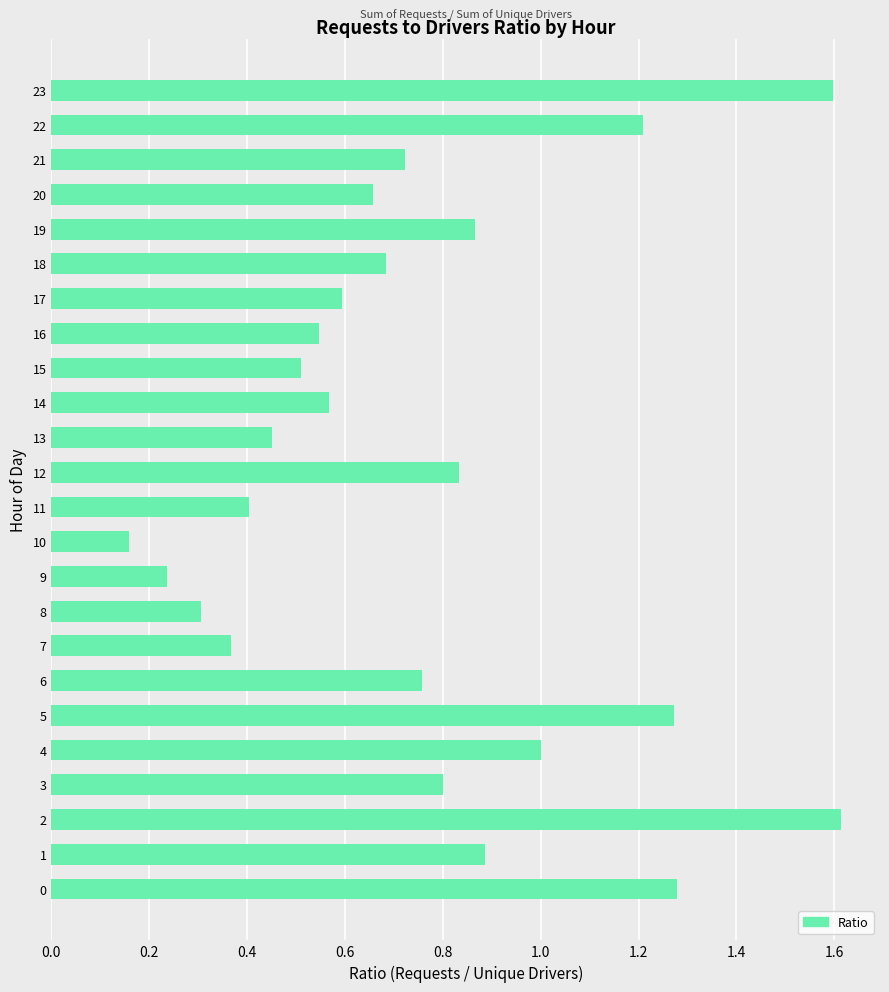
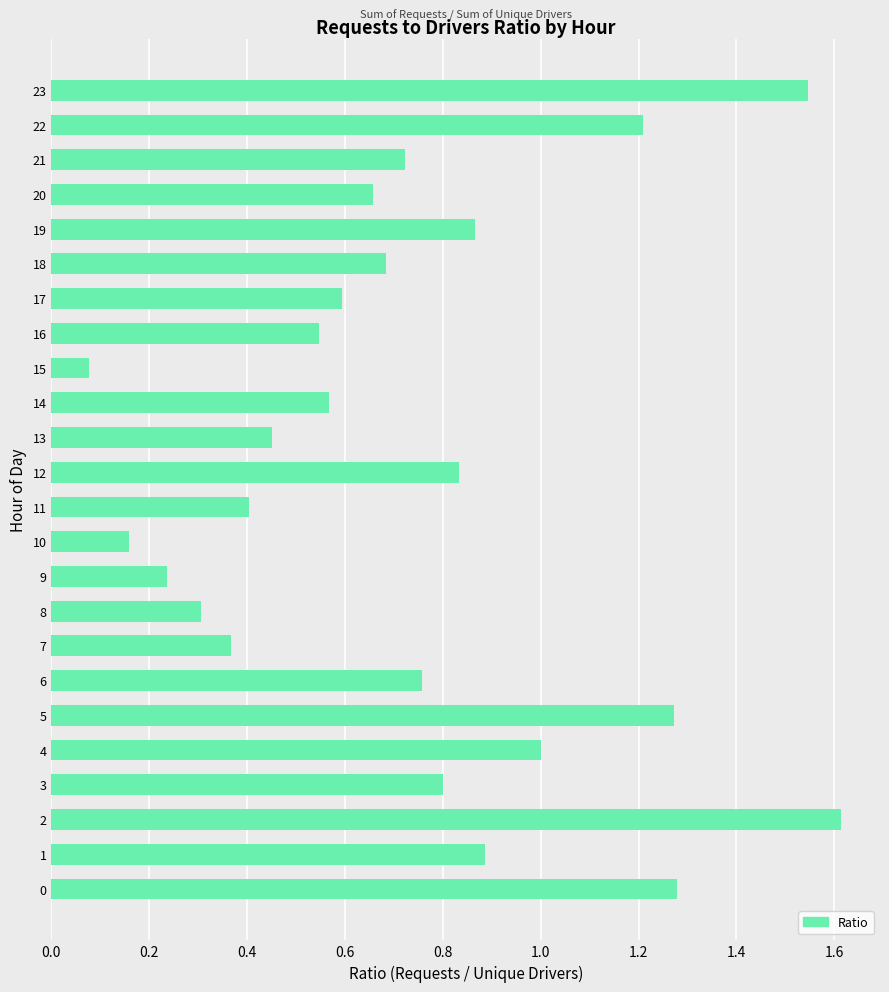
  {
-   "23": 1.60,
+   "23": 1.55,
    "22": 1.21,
    "21": 0.72,
    "20": 0.66,
    "19": 0.87,
    "18": 0.68,
    "17": 0.59,
    "16": 0.55,
-   "15": 0.51,
+   "15": 0.08,
    "14": 0.57,
    "13": 0.45,
    "12": 0.83,
    "11": 0.40,
    "10": 0.16,
    "9": 0.24,
    "8": 0.31,
    "7": 0.37,
    "6": 0.76,
    "5": 1.27,
    "4": 1.00,
    "3": 0.80,
    "2": 1.61,
    "1": 0.89,
    "0": 1.28
  }
